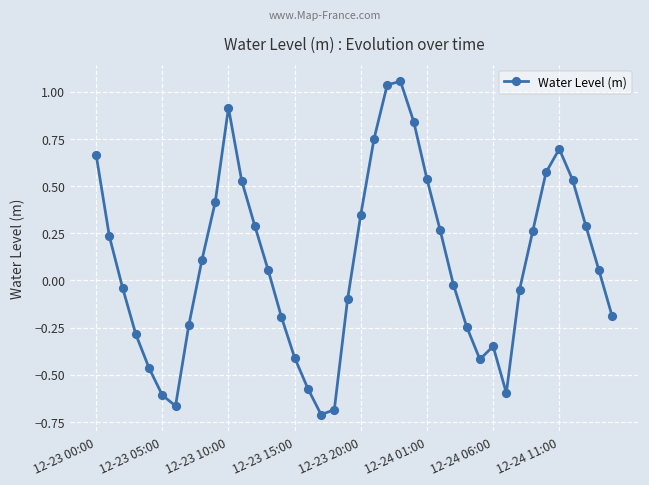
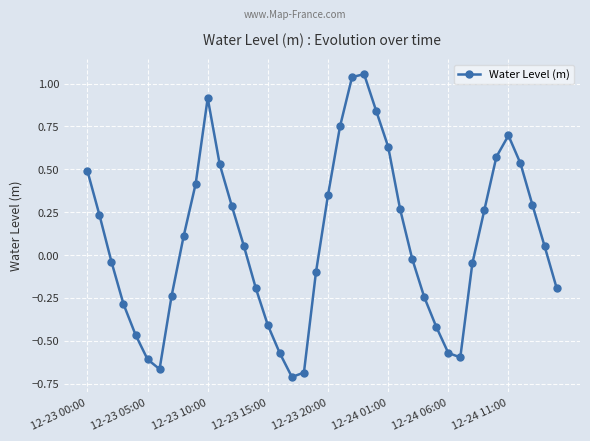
  {
-   "12-23 00:00": 0.67,
+   "12-23 00:00": 0.49,
    "12-23 05:00": -0.61,
    "12-23 10:00": 0.92,
    "12-23 15:00": -0.41,
    "12-23 20:00": 0.35,
-   "12-24 01:00": 0.54,
-   "12-24 06:00": -0.35,
+   "12-24 01:00": 0.63,
+   "12-24 06:00": -0.57,
    "12-24 11:00": 0.70
  }
